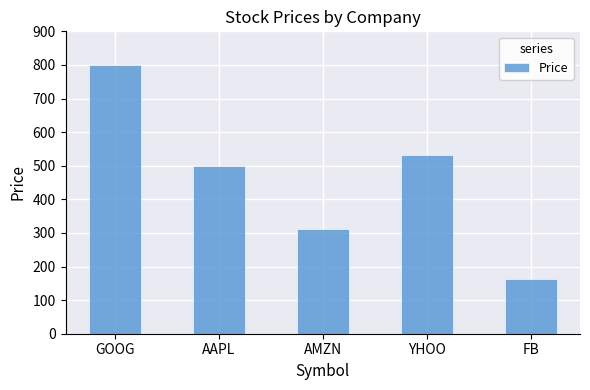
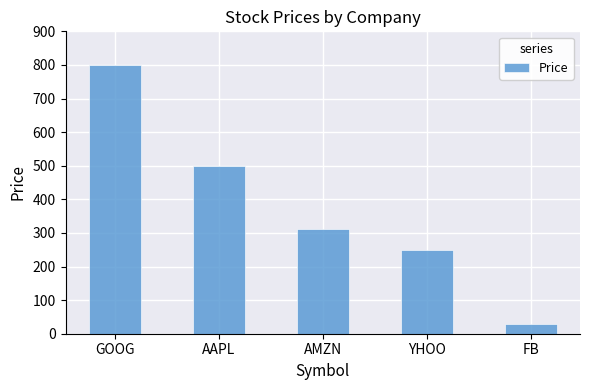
  {
    "GOOG": 800,
    "AAPL": 500,
    "AMZN": 310,
-   "YHOO": 530,
-   "FB": 160
+   "YHOO": 250,
+   "FB": 30
  }
